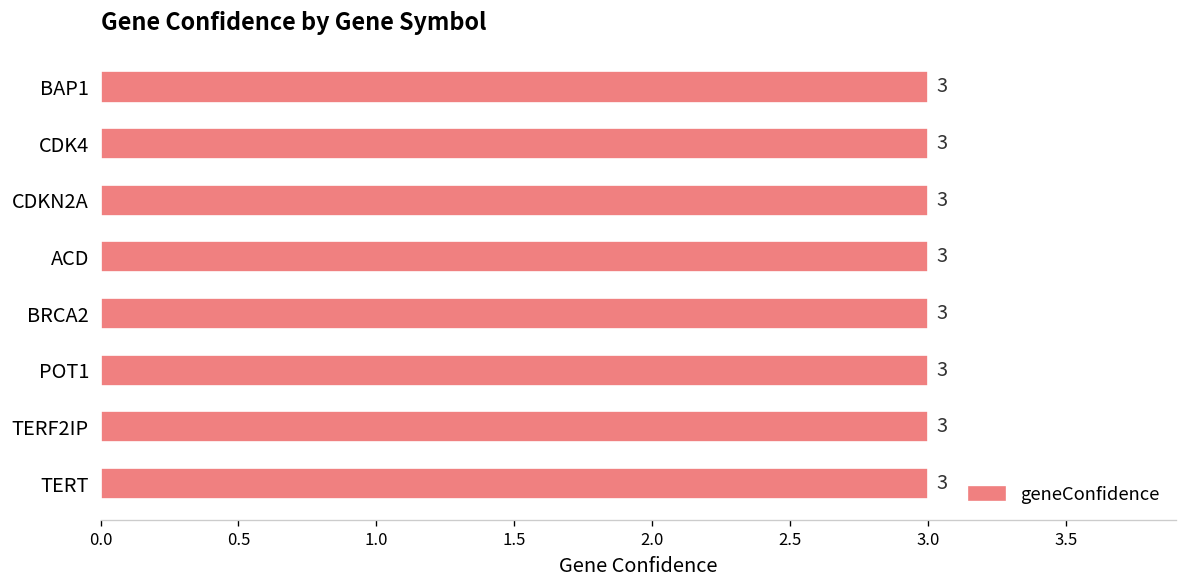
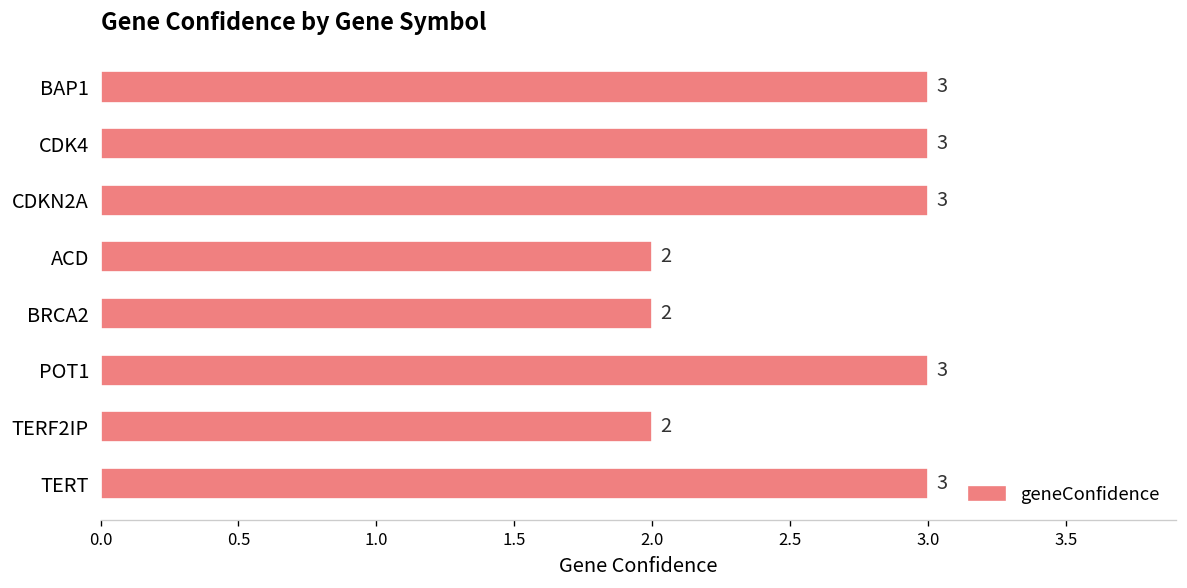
  {
    "BAP1": 3,
    "CDK4": 3,
    "CDKN2A": 3,
-   "ACD": 3,
-   "BRCA2": 3,
+   "ACD": 2,
+   "BRCA2": 2,
    "POT1": 3,
-   "TERF2IP": 3,
+   "TERF2IP": 2,
    "TERT": 3
  }
